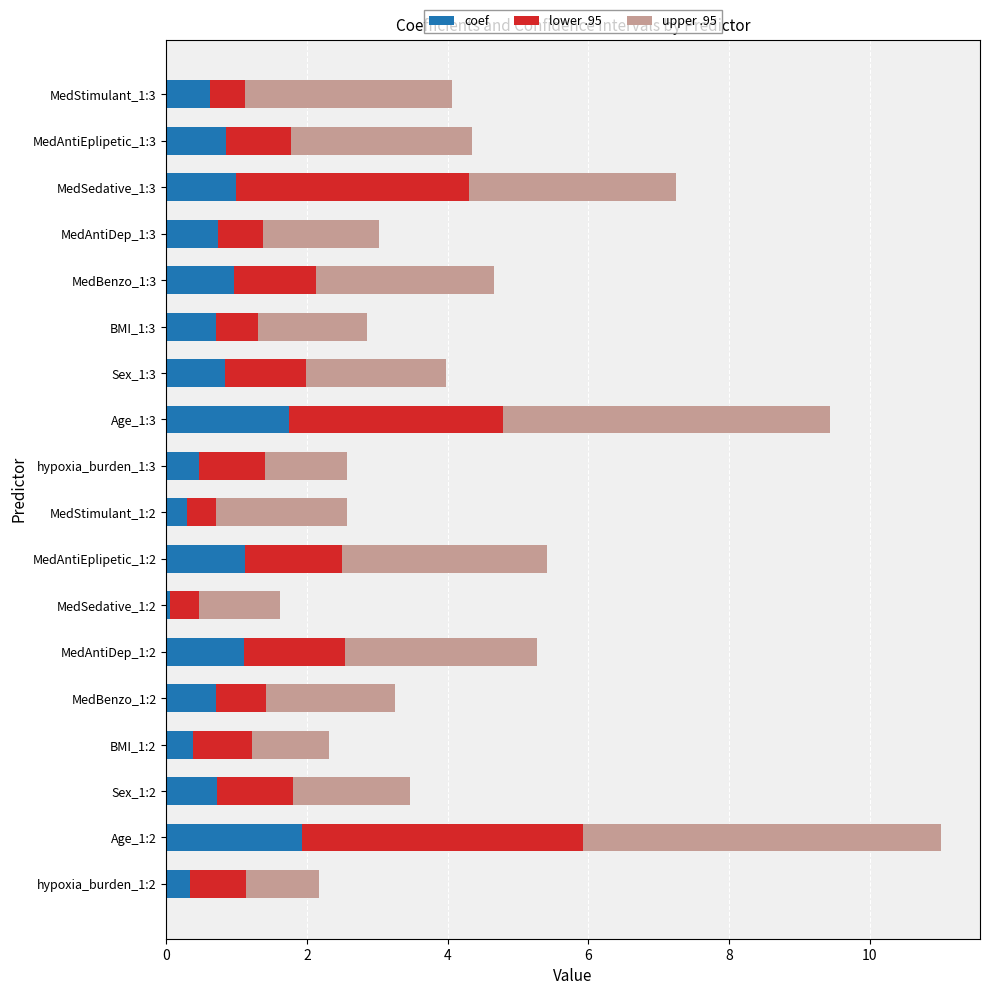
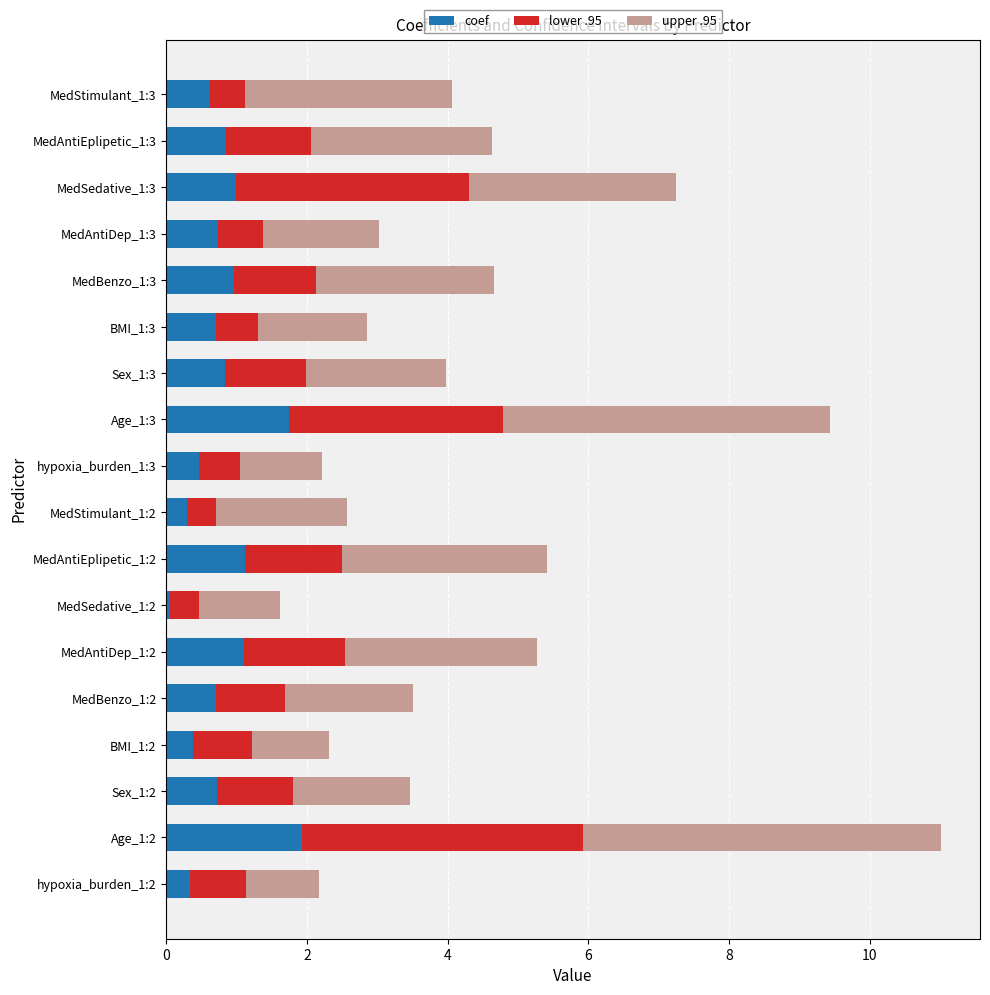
  {
    "coef": {
      "MedStimulant_1:3": 0.6,
      "MedAntiEplipetic_1:3": 0.9,
      "MedSedative_1:3": 1.0,
      "MedAntiDep_1:3": 0.7,
      "MedBenzo_1:3": 1.0,
      "BMI_1:3": 0.7,
      "Sex_1:3": 0.8,
      "Age_1:3": 1.7,
      "hypoxia_burden_1:3": 0.5,
      "MedStimulant_1:2": 0.3,
      "MedAntiEplipetic_1:2": 1.1,
      "MedSedative_1:2": 0.0,
      "MedAntiDep_1:2": 1.1,
      "MedBenzo_1:2": 0.7,
      "BMI_1:2": 0.4,
      "Sex_1:2": 0.7,
      "Age_1:2": 1.9,
      "hypoxia_burden_1:2": 0.3
    },
    "lower .95": {
      "MedStimulant_1:3": 0.5,
-     "MedAntiEplipetic_1:3": 0.9,
+     "MedAntiEplipetic_1:3": 1.2,
      "MedSedative_1:3": 3.3,
      "MedAntiDep_1:3": 0.6,
      "MedBenzo_1:3": 1.2,
      "BMI_1:3": 0.6,
      "Sex_1:3": 1.1,
      "Age_1:3": 3.0,
-     "hypoxia_burden_1:3": 0.9,
+     "hypoxia_burden_1:3": 0.6,
      "MedStimulant_1:2": 0.4,
      "MedAntiEplipetic_1:2": 1.4,
      "MedSedative_1:2": 0.4,
      "MedAntiDep_1:2": 1.4,
-     "MedBenzo_1:2": 0.7,
+     "MedBenzo_1:2": 1.0,
      "BMI_1:2": 0.8,
      "Sex_1:2": 1.1,
      "Age_1:2": 4.0,
      "hypoxia_burden_1:2": 0.8
    },
    "upper .95": {
      "MedStimulant_1:3": 3.0,
      "MedAntiEplipetic_1:3": 2.6,
      "MedSedative_1:3": 2.9,
      "MedAntiDep_1:3": 1.7,
      "MedBenzo_1:3": 2.5,
      "BMI_1:3": 1.5,
      "Sex_1:3": 2.0,
      "Age_1:3": 4.7,
      "hypoxia_burden_1:3": 1.2,
      "MedStimulant_1:2": 1.9,
      "MedAntiEplipetic_1:2": 2.9,
      "MedSedative_1:2": 1.1,
      "MedAntiDep_1:2": 2.7,
      "MedBenzo_1:2": 1.8,
      "BMI_1:2": 1.1,
      "Sex_1:2": 1.7,
      "Age_1:2": 5.1,
      "hypoxia_burden_1:2": 1.0
    }
  }
